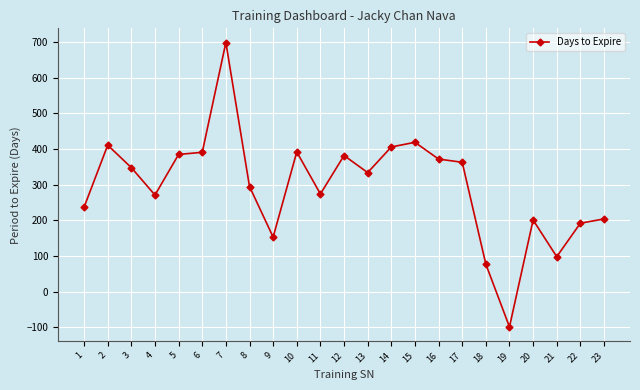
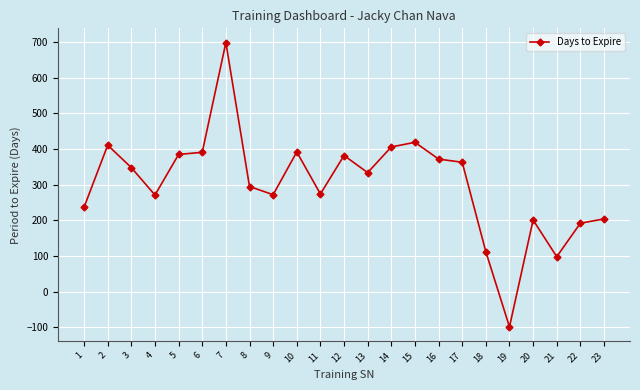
  {
    "1": 240,
    "2": 410,
    "3": 350,
    "4": 270,
    "5": 390,
    "6": 390,
    "7": 700,
    "8": 300,
-   "9": 150,
+   "9": 270,
    "10": 390,
    "11": 270,
    "12": 380,
    "13": 330,
    "14": 410,
    "15": 420,
    "16": 370,
    "17": 360,
-   "18": 80,
+   "18": 110,
    "19": -100,
    "20": 200,
    "21": 100,
    "22": 190,
    "23": 200
  }
